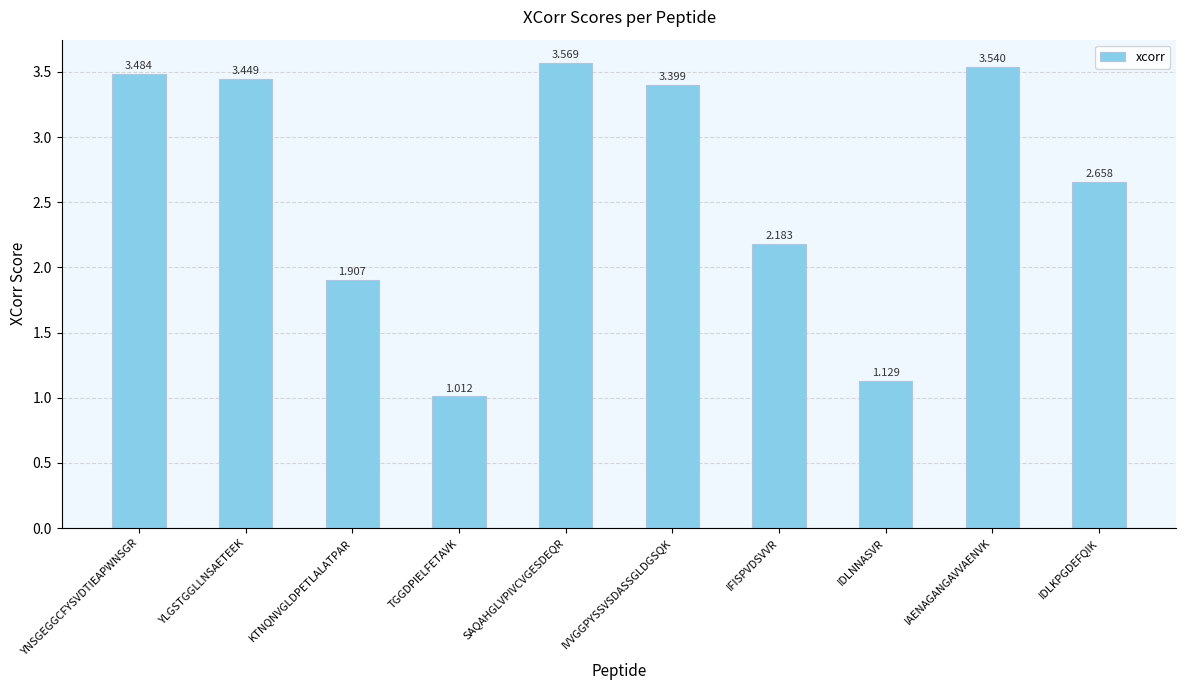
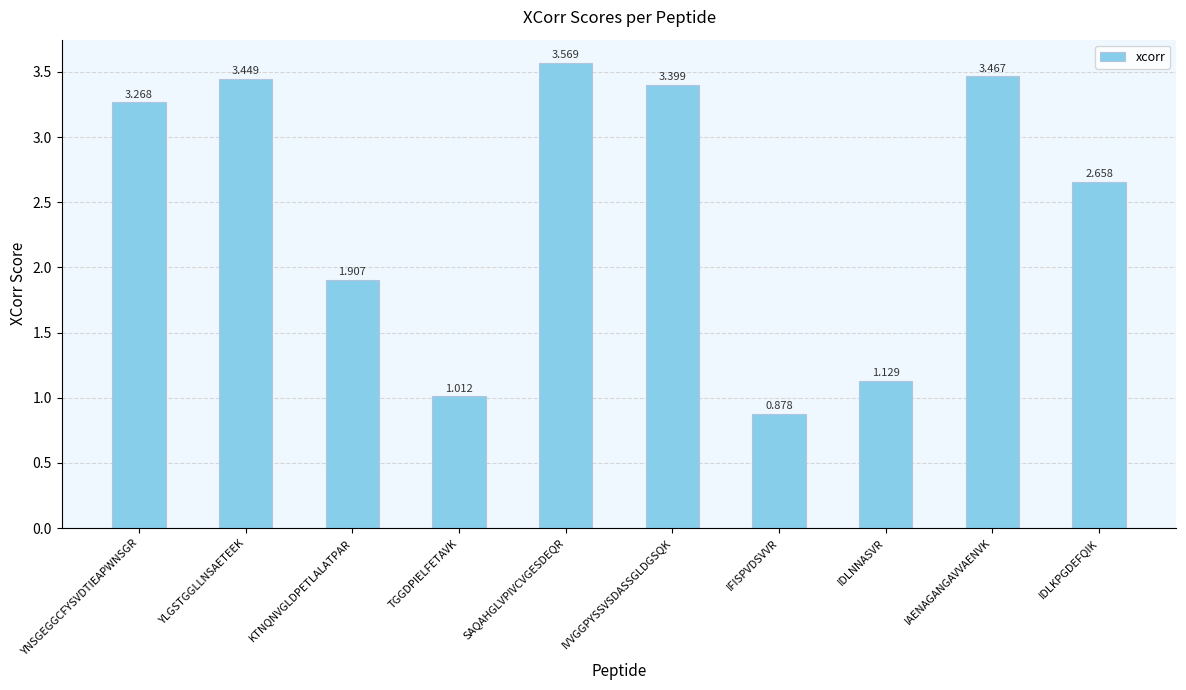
  {
-   "YNSGEGGCFYSVDTIEAPWNSGR": 3.484,
+   "YNSGEGGCFYSVDTIEAPWNSGR": 3.268,
    "YLGSTGGLLNSAETEEK": 3.449,
    "KTNQNVGLDPETLALATPAR": 1.907,
    "TGGDPIELFETAVK": 1.012,
    "SAQAHGLVPIVCVGESDEQR": 3.569,
    "IVVGGPYSSVSDASSGLDGSQK": 3.399,
-   "IFISPVDSVVR": 2.183,
+   "IFISPVDSVVR": 0.878,
    "IDLNNASVR": 1.129,
-   "IAENAGANGAVVAENVK": 3.540,
+   "IAENAGANGAVVAENVK": 3.467,
    "IDLKPGDEFQIK": 2.658
  }
